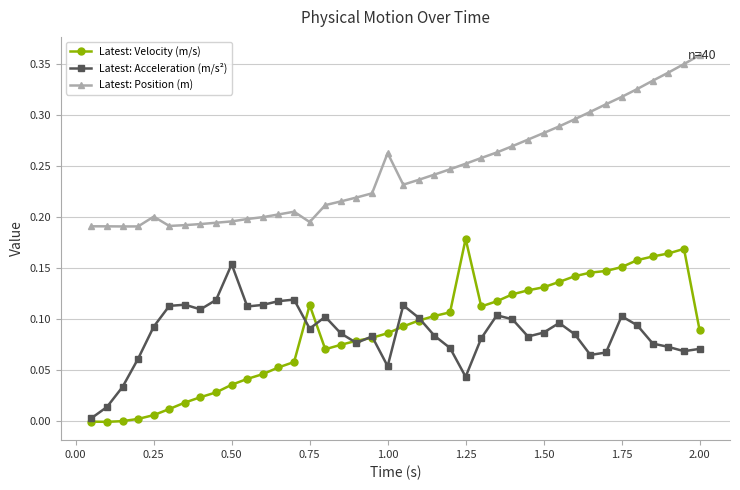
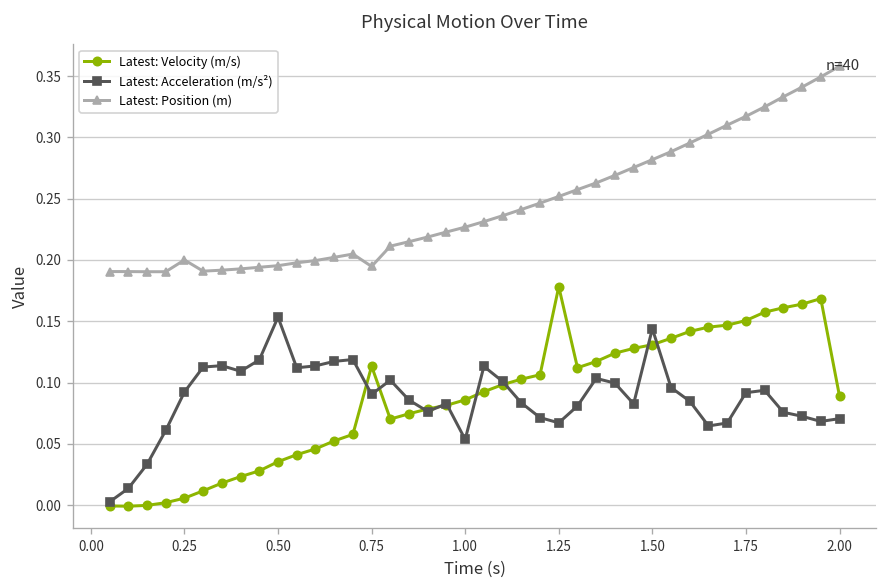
  {
    "Latest: Velocity (m/s)": {
      "0.25": 0.006,
      "0.50": 0.035,
      "0.75": 0.113,
      "1.00": 0.086,
      "1.25": 0.178,
      "1.50": 0.131,
      "1.75": 0.151,
      "2.00": 0.089
    },
    "Latest: Acceleration (m/s²)": {
      "0.25": 0.092,
      "0.50": 0.153,
      "0.75": 0.090,
      "1.00": 0.054,
-     "1.25": 0.043,
-     "1.50": 0.086,
-     "1.75": 0.102,
+     "1.25": 0.067,
+     "1.50": 0.144,
+     "1.75": 0.092,
      "2.00": 0.071
    },
    "Latest: Position (m)": {
      "0.25": 0.200,
      "0.50": 0.195,
      "0.75": 0.195,
-     "1.00": 0.262,
+     "1.00": 0.227,
      "1.25": 0.252,
      "1.50": 0.282,
      "1.75": 0.317
    }
  }
